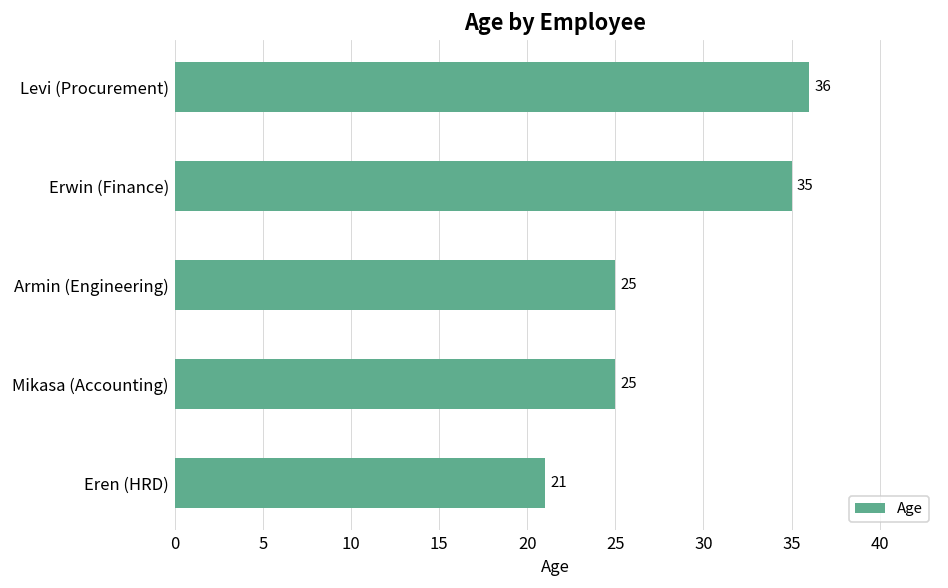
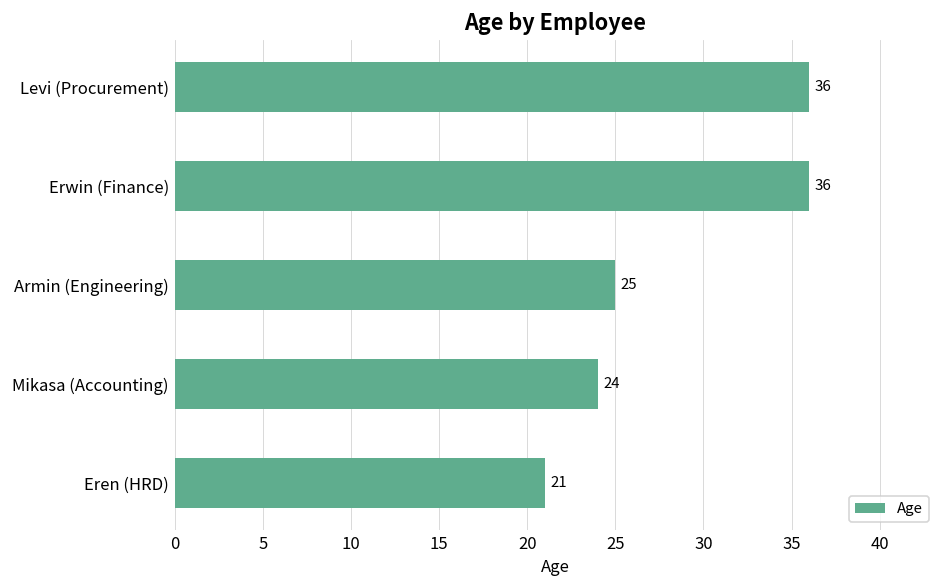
  {
    "Levi (Procurement)": 36,
-   "Erwin (Finance)": 35,
+   "Erwin (Finance)": 36,
    "Armin (Engineering)": 25,
-   "Mikasa (Accounting)": 25,
+   "Mikasa (Accounting)": 24,
    "Eren (HRD)": 21
  }
